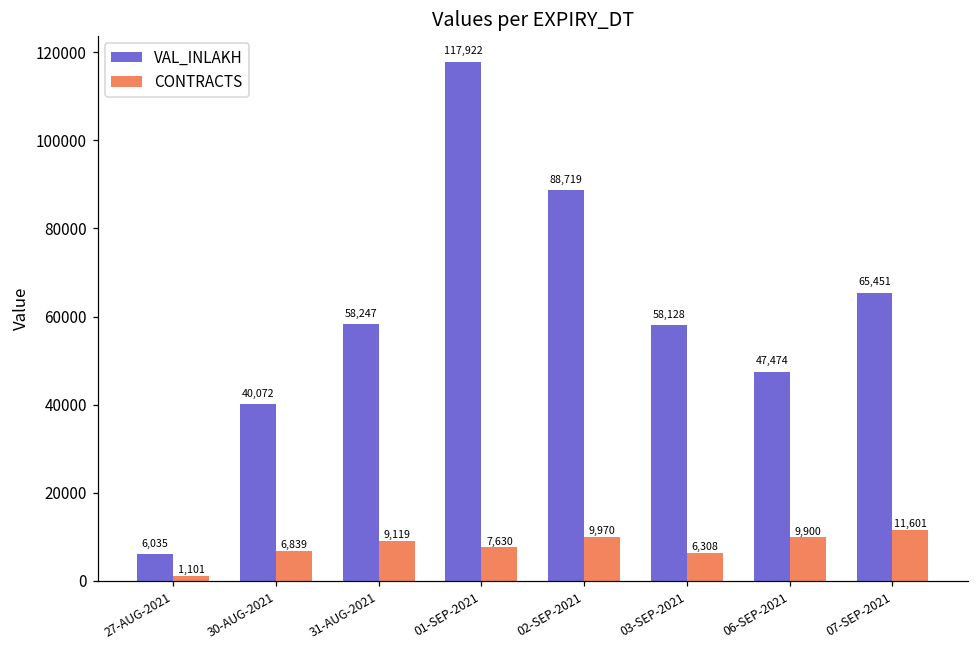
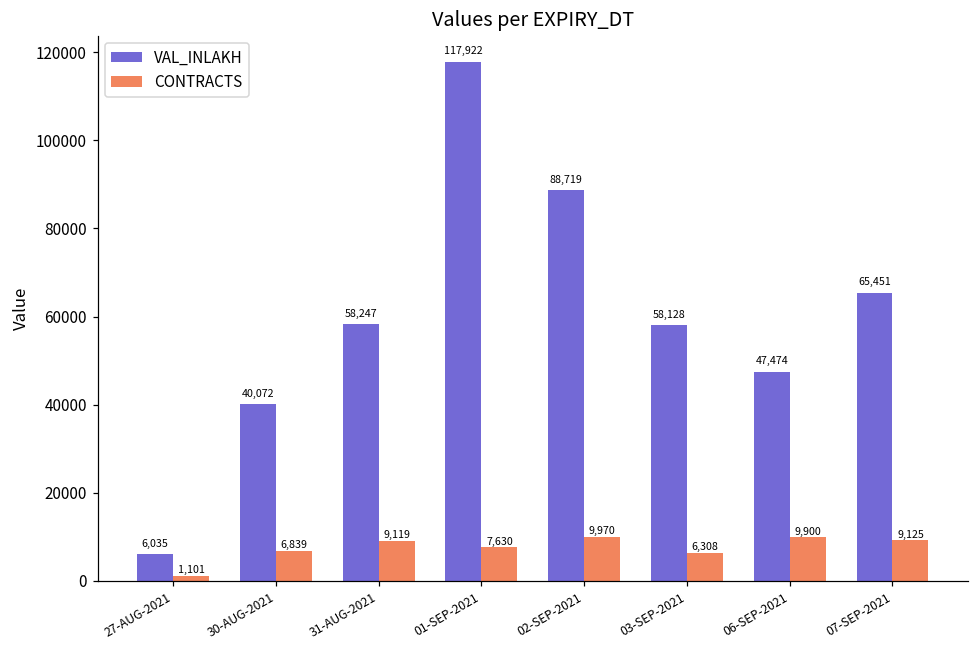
  {
    "VAL_INLAKH": {
      "27-AUG-2021": "6,035",
      "30-AUG-2021": "40,072",
      "31-AUG-2021": "58,247",
      "01-SEP-2021": "117,922",
      "02-SEP-2021": "88,719",
      "03-SEP-2021": "58,128",
      "06-SEP-2021": "47,474",
      "07-SEP-2021": "65,451"
    },
    "CONTRACTS": {
      "27-AUG-2021": "1,101",
      "30-AUG-2021": "6,839",
      "31-AUG-2021": "9,119",
      "01-SEP-2021": "7,630",
      "02-SEP-2021": "9,970",
      "03-SEP-2021": "6,308",
      "06-SEP-2021": "9,900",
-     "07-SEP-2021": "11,601"
+     "07-SEP-2021": "9,125"
    }
  }
